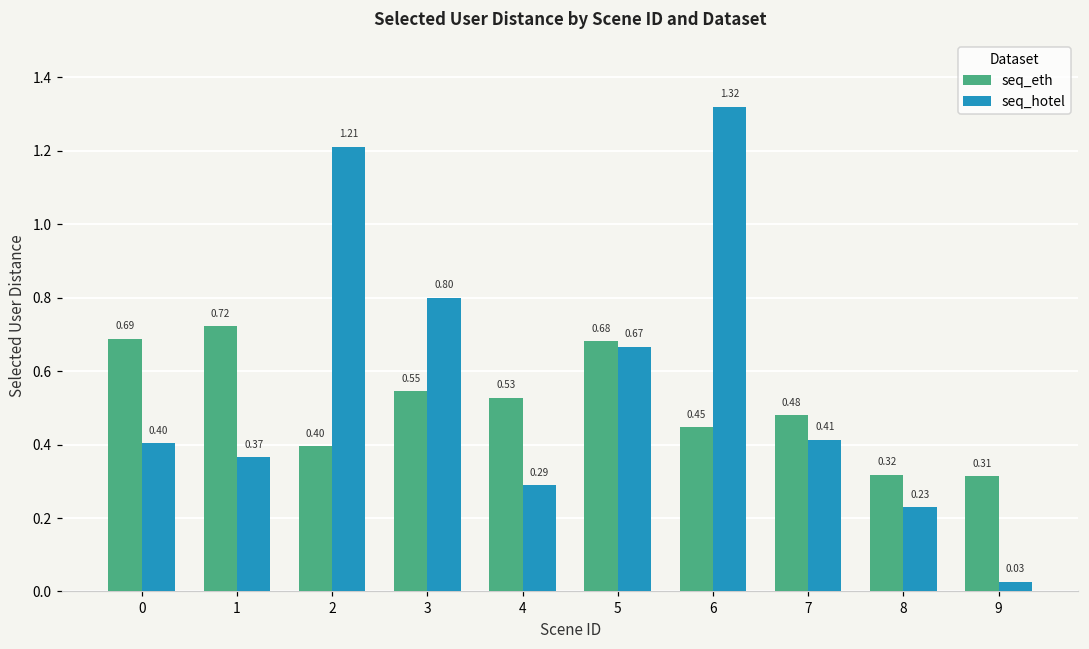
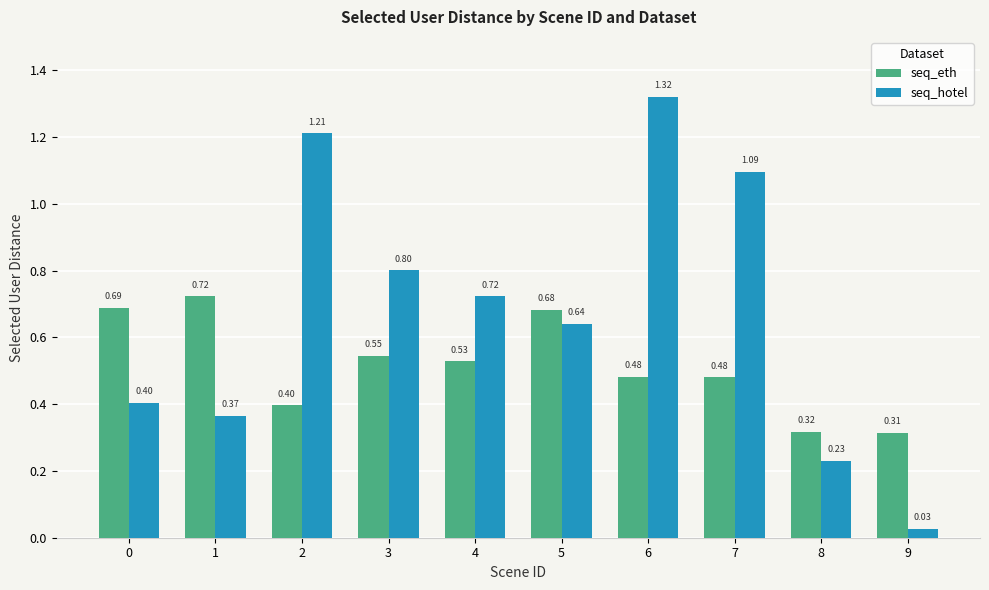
  {
    "seq_eth": {
      "0": 0.69,
      "1": 0.72,
      "2": 0.40,
      "3": 0.55,
      "4": 0.53,
      "5": 0.68,
-     "6": 0.45,
+     "6": 0.48,
      "7": 0.48,
      "8": 0.32,
      "9": 0.31
    },
    "seq_hotel": {
      "0": 0.40,
      "1": 0.37,
      "2": 1.21,
      "3": 0.80,
-     "4": 0.29,
-     "5": 0.67,
+     "4": 0.72,
+     "5": 0.64,
      "6": 1.32,
-     "7": 0.41,
+     "7": 1.09,
      "8": 0.23,
      "9": 0.03
    }
  }
